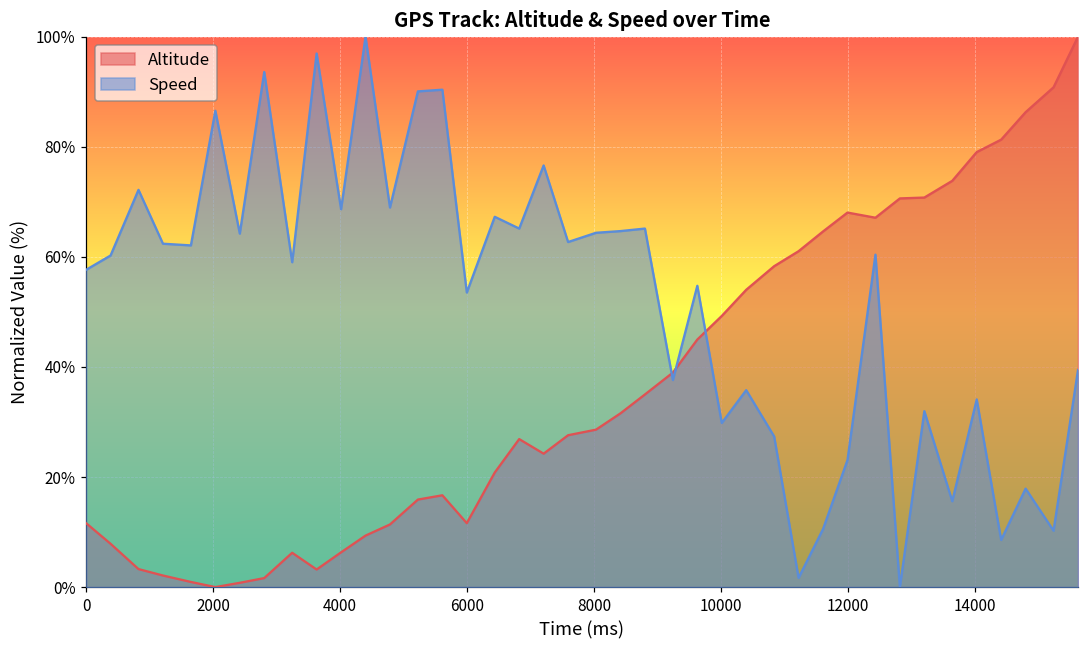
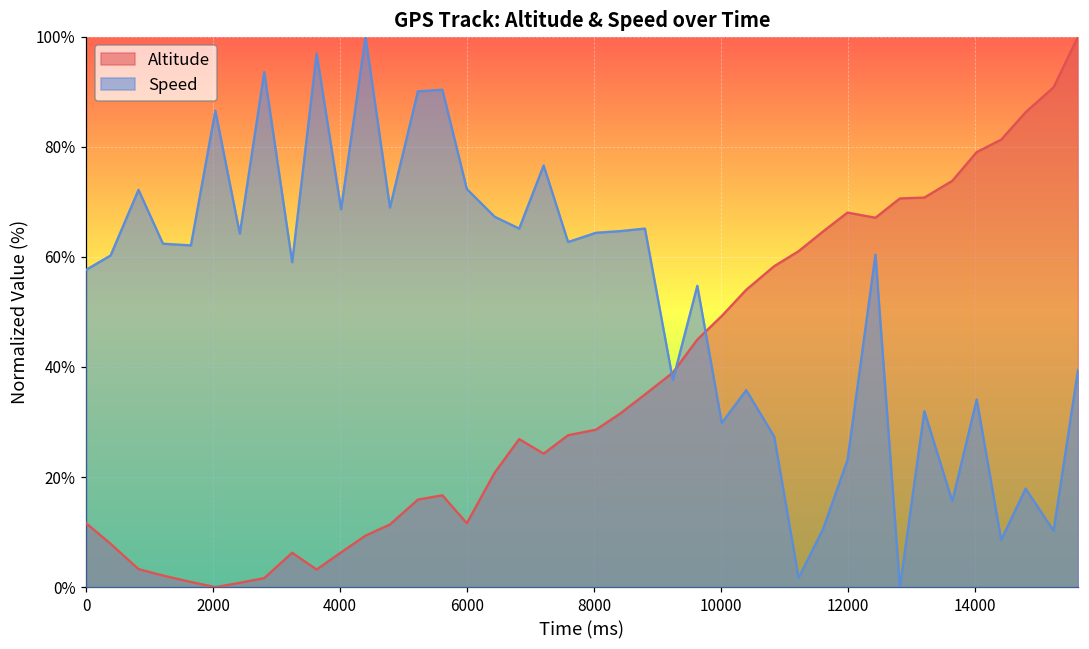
  {
    "Altitude": {
      "0": "12%",
      "6000": "12%"
    },
    "Speed": {
      "0": "58%",
-     "6000": "54%"
+     "6000": "72%"
    }
  }
